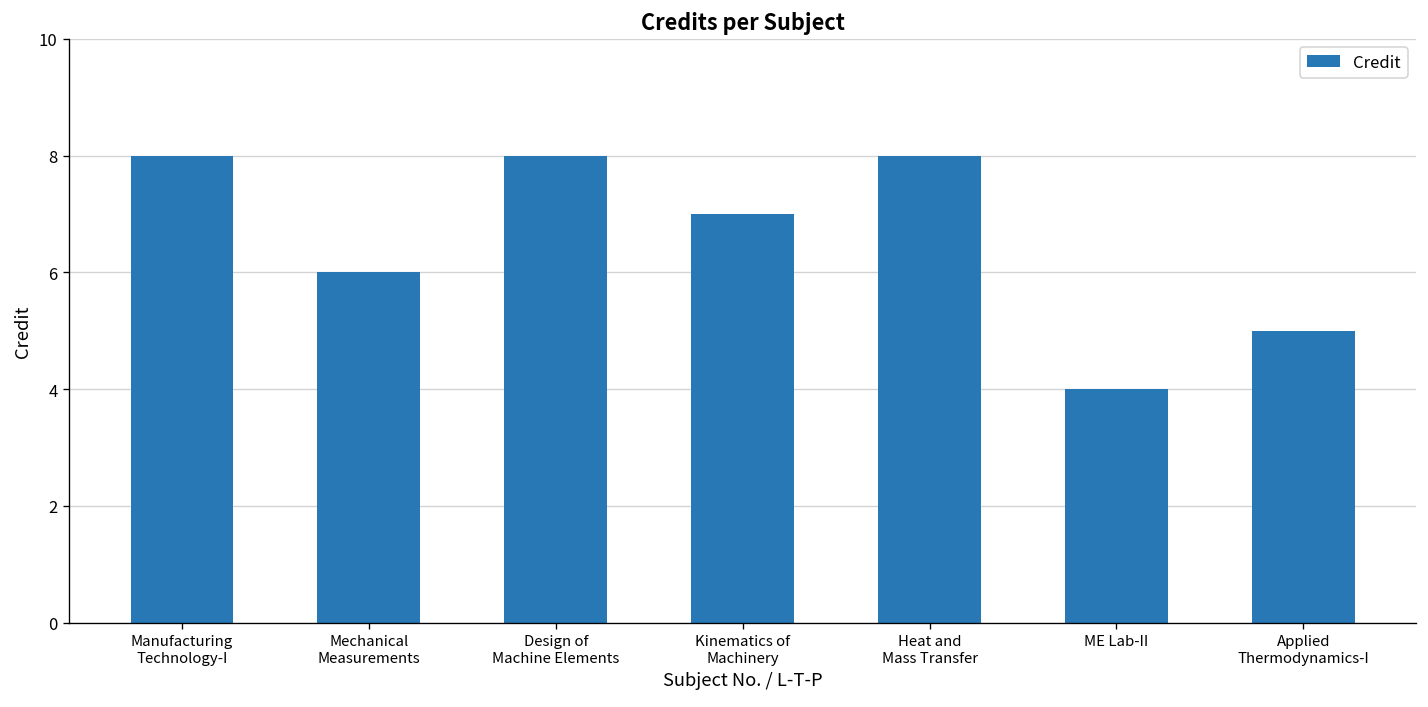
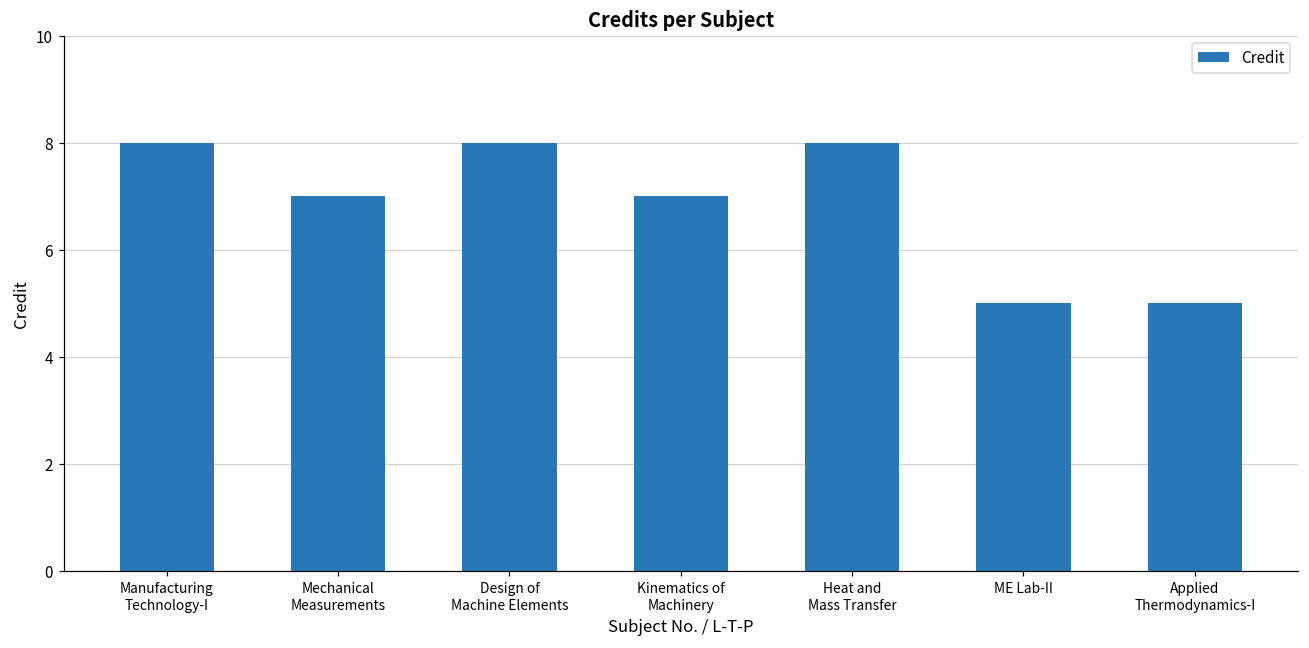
  {
    "Manufacturing Technology-I": 8,
-   "Mechanical Measurements": 6,
+   "Mechanical Measurements": 7,
    "Design of Machine Elements": 8,
    "Kinematics of Machinery": 7,
    "Heat and Mass Transfer": 8,
-   "ME Lab-II": 4,
+   "ME Lab-II": 5,
    "Applied Thermodynamics-I": 5
  }
